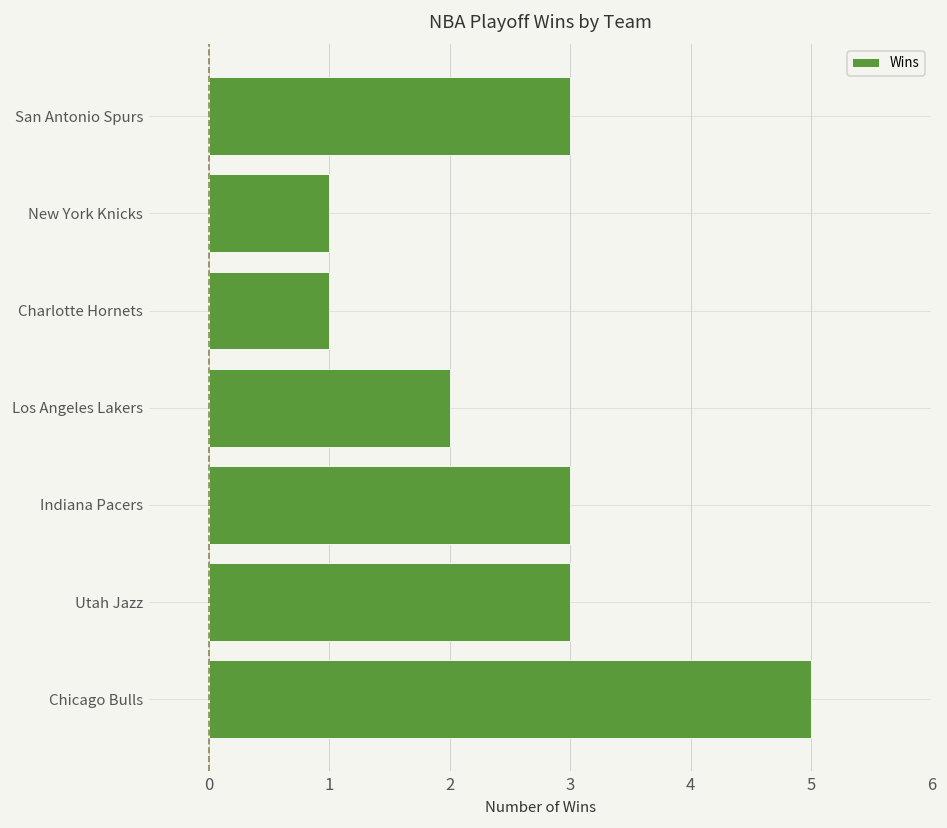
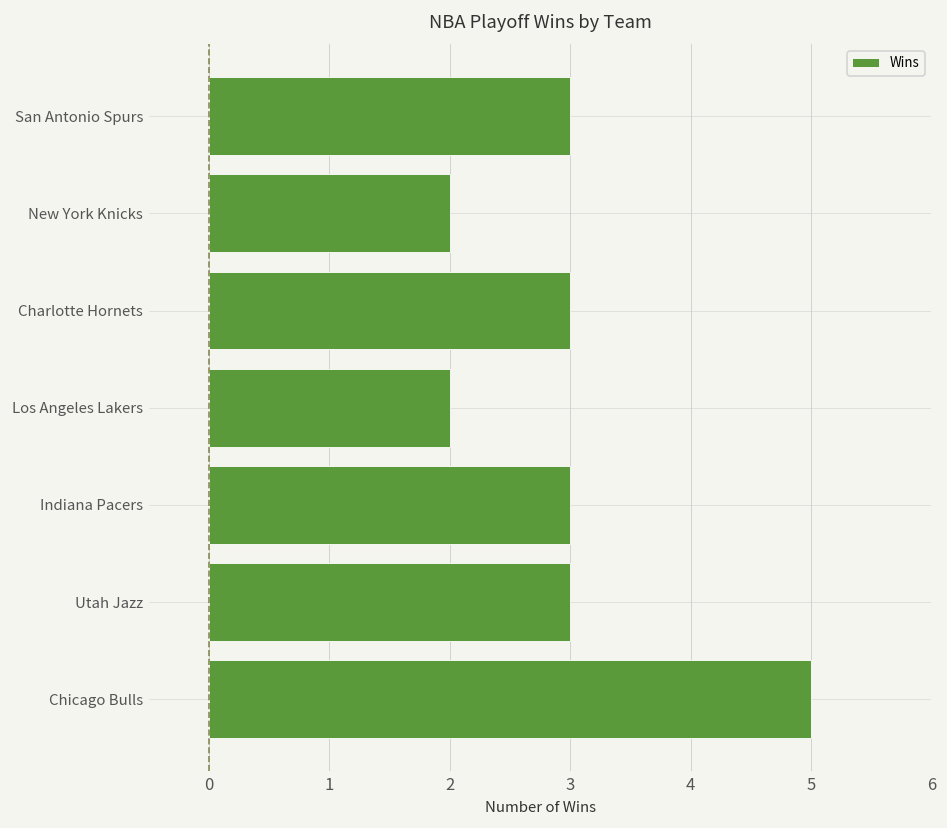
  {
    "San Antonio Spurs": 3,
-   "New York Knicks": 1,
-   "Charlotte Hornets": 1,
+   "New York Knicks": 2,
+   "Charlotte Hornets": 3,
    "Los Angeles Lakers": 2,
    "Indiana Pacers": 3,
    "Utah Jazz": 3,
    "Chicago Bulls": 5
  }
